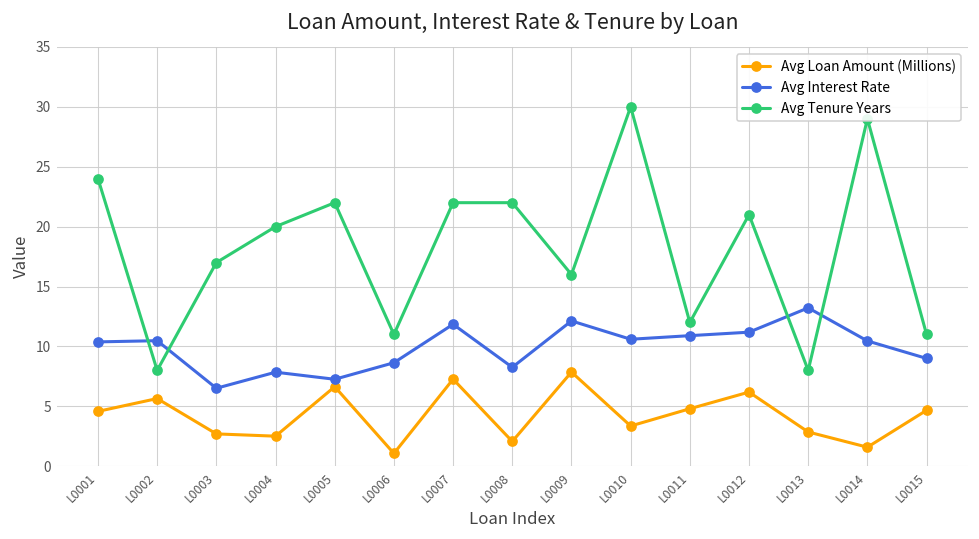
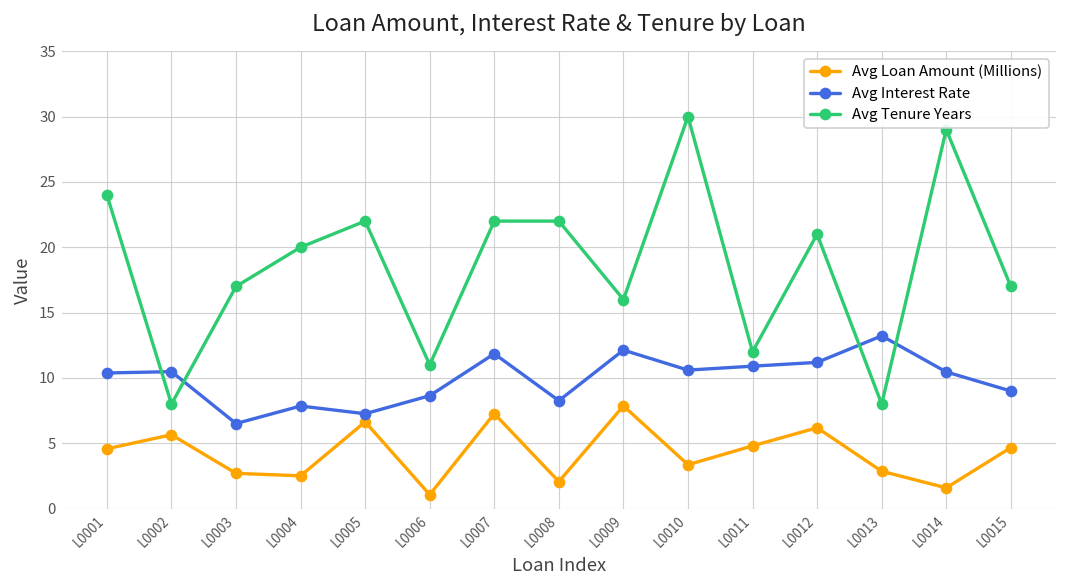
  {
    "Avg Loan Amount (Millions)": {
      "L0001": 4.6,
      "L0002": 5.7,
      "L0003": 2.7,
      "L0004": 2.5,
      "L0005": 6.6,
      "L0006": 1,
      "L0007": 7.3,
      "L0008": 2,
      "L0009": 8,
      "L0010": 3.4,
      "L0011": 5,
      "L0012": 6,
      "L0013": 3,
      "L0014": 1.6,
      "L0015": 4.7
    },
    "Avg Interest Rate": {
      "L0001": 10.4,
      "L0002": 10.5,
      "L0003": 6.5,
      "L0004": 8,
      "L0005": 7.3,
      "L0006": 8.6,
      "L0007": 12,
      "L0008": 8.3,
      "L0009": 12,
      "L0010": 10.6,
      "L0011": 11,
      "L0012": 11,
      "L0013": 13,
      "L0014": 10.5,
      "L0015": 9
    },
    "Avg Tenure Years": {
      "L0001": 24,
      "L0002": 8,
      "L0003": 17,
      "L0004": 20,
      "L0005": 22,
      "L0006": 11,
      "L0007": 22,
      "L0008": 22,
      "L0009": 16,
      "L0010": 30,
      "L0011": 12,
      "L0012": 21,
      "L0013": 8,
-     "L0015": 11
+     "L0015": 17
    }
  }
